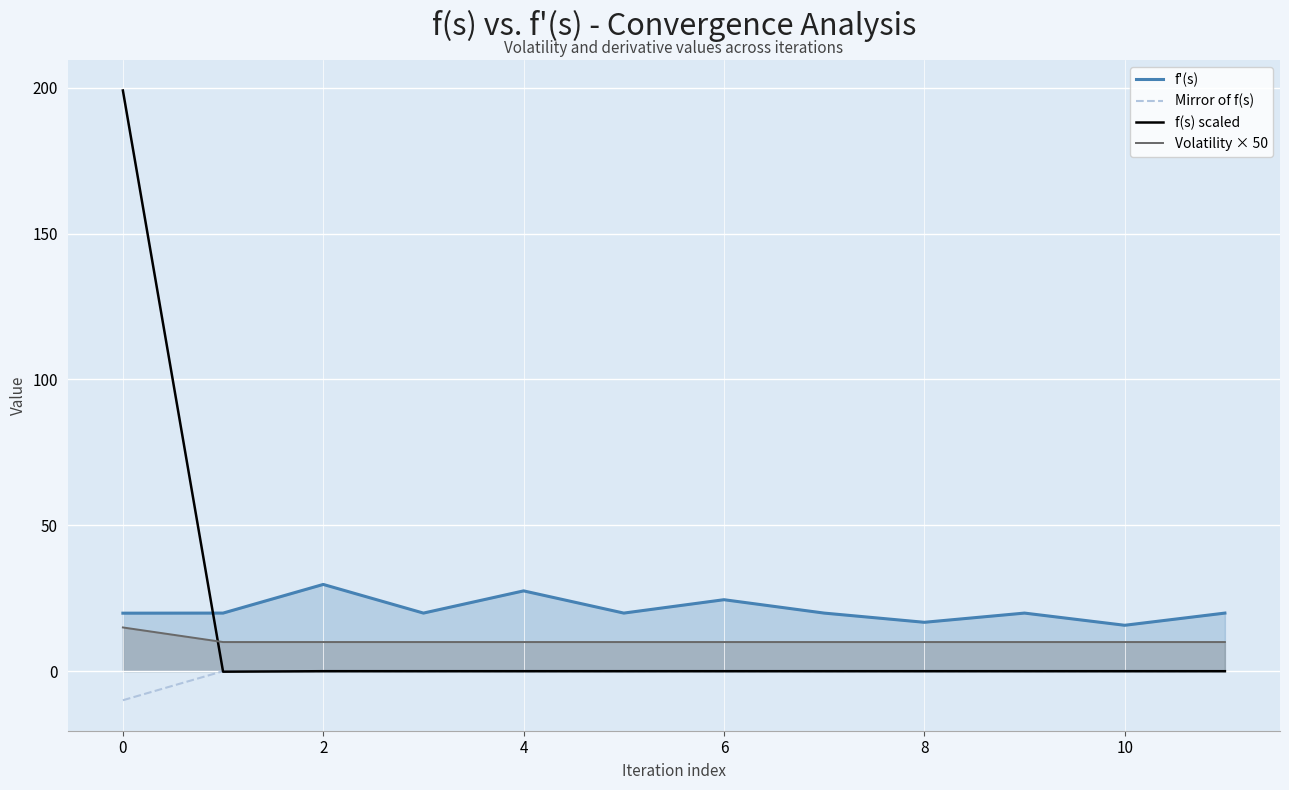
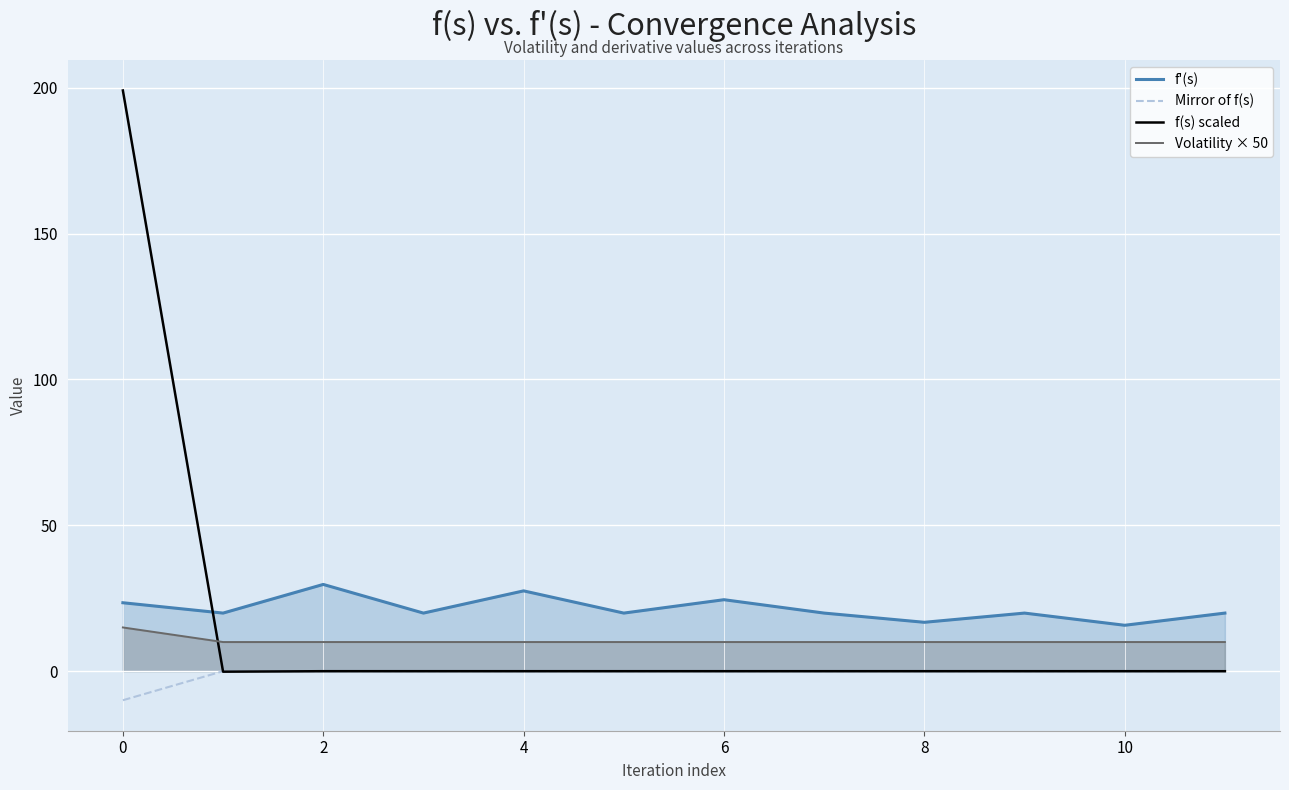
  {
    "f'(s)": {
-     "0": 20,
+     "0": 23,
      "2": 30,
      "4": 28,
      "6": 25,
      "8": 17,
      "10": 16
    },
    "Mirror of f(s)": {
      "0": -10
    },
    "f(s) scaled": {
      "0": 199
    },
    "Volatility × 50": {
      "0": 15,
      "2": 10,
      "4": 10,
      "6": 10,
      "8": 10,
      "10": 10
    }
  }
